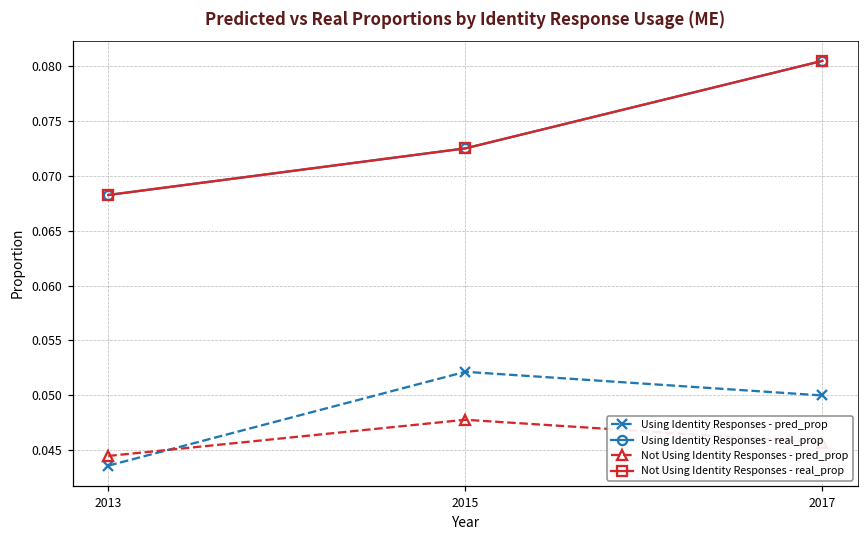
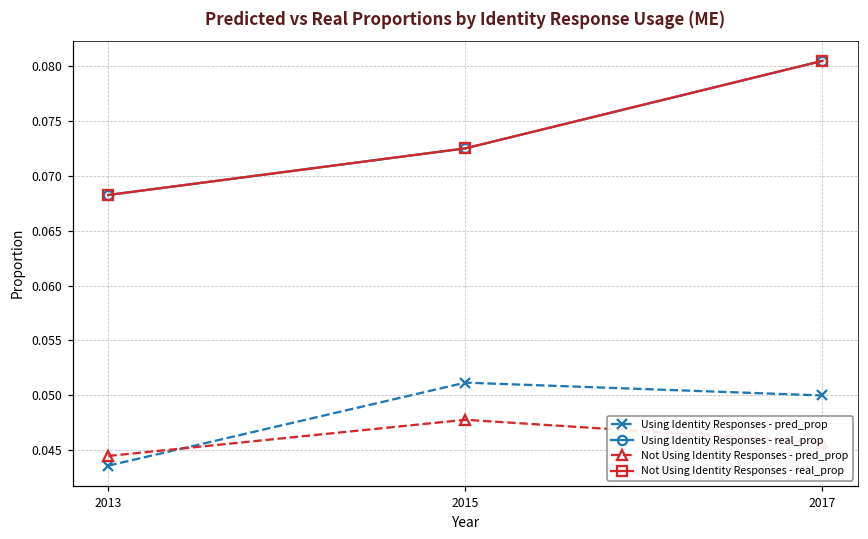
  {
    "Using Identity Responses - pred_prop": {
      "2013": 0.044,
-     "2015": 0.052,
+     "2015": 0.051,
      "2017": 0.050
    }
  }
